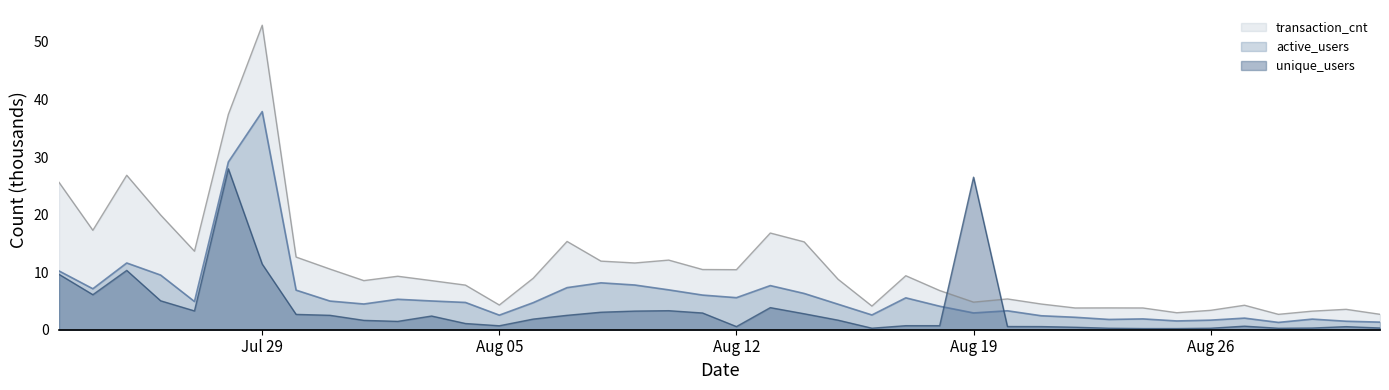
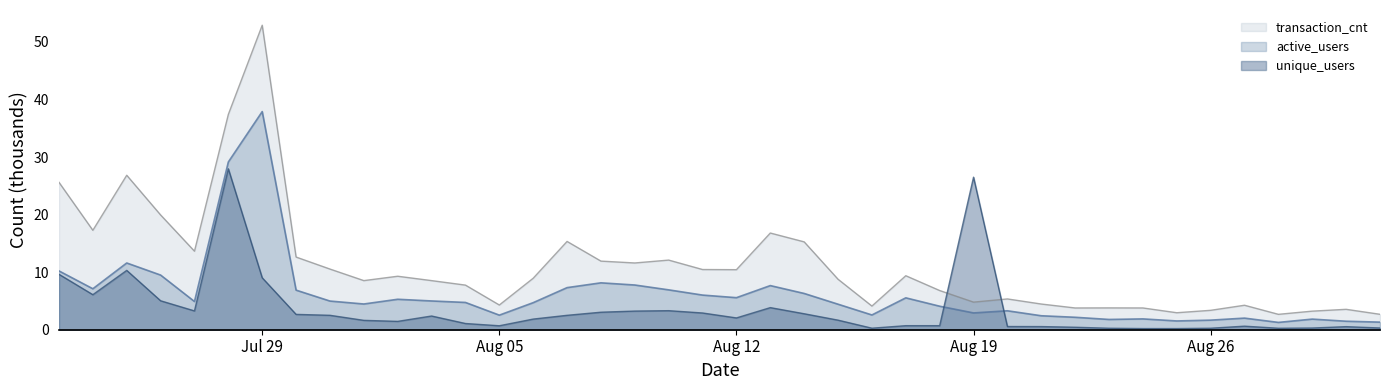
  {
    "unique_users": {
-     "Jul 29": 11,
+     "Jul 29": 9,
      "Aug 05": 1,
-     "Aug 12": 1,
+     "Aug 12": 2,
      "Aug 19": 26,
      "Aug 26": 0
    }
  }
